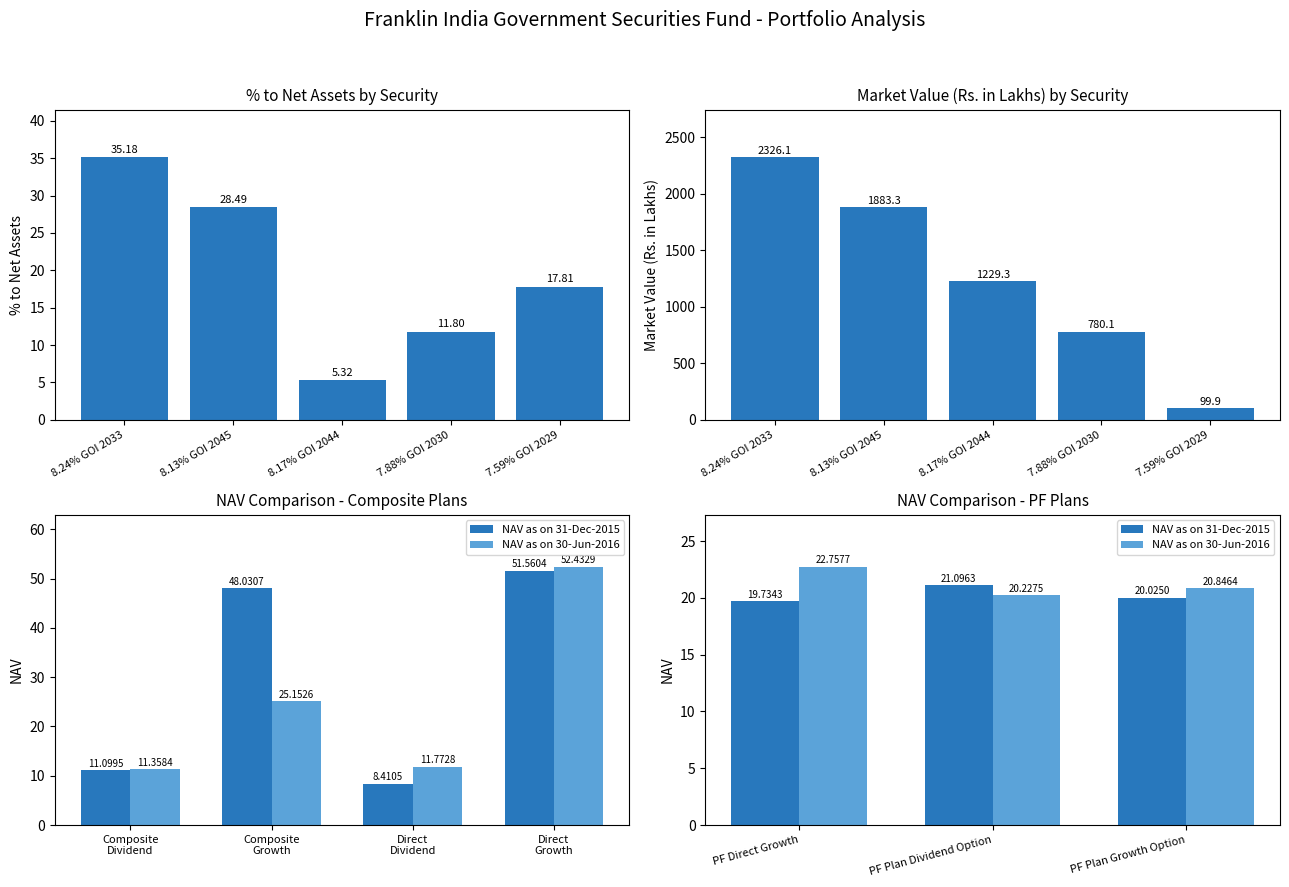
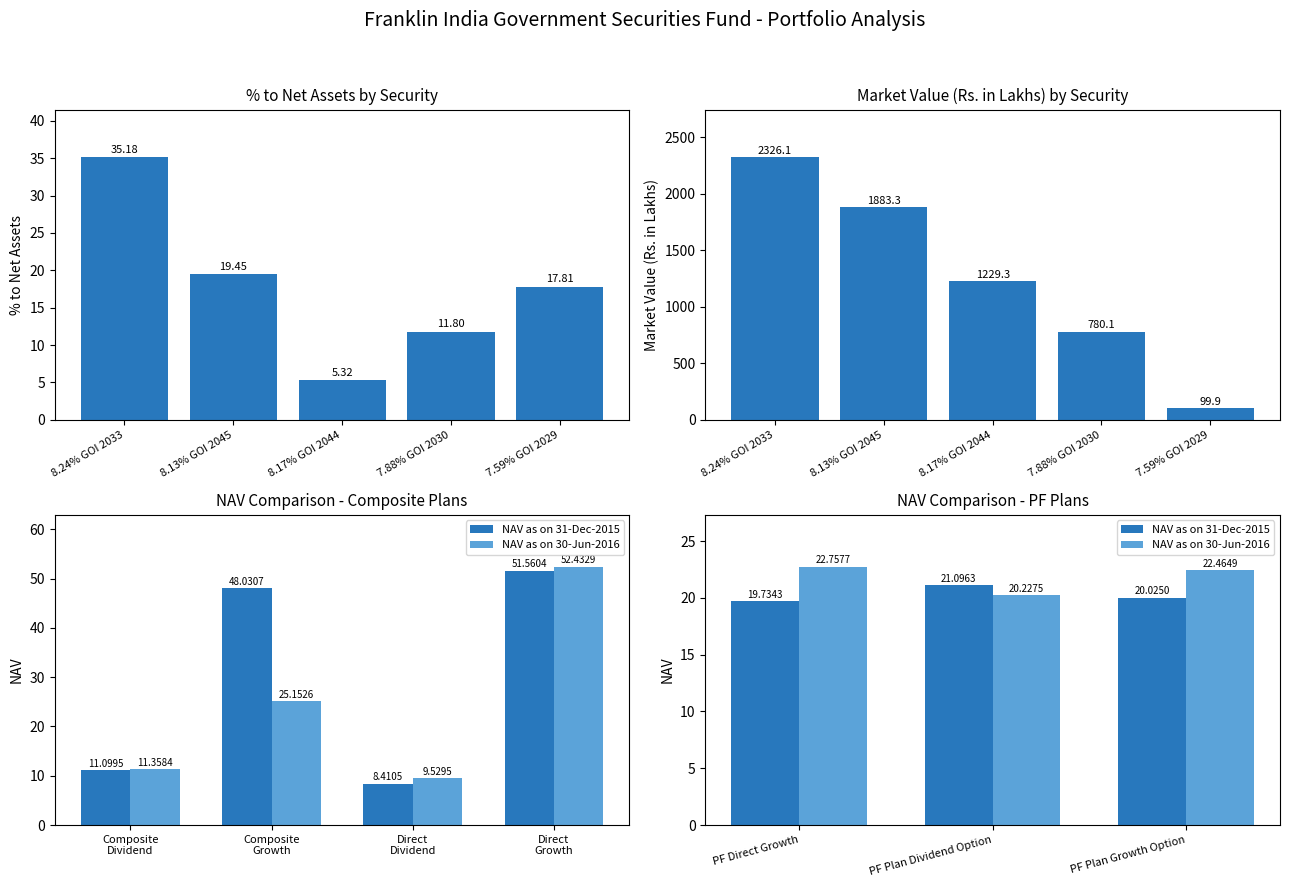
  {
    "% to Net Assets by Security": {
      "8.24% GOI 2033": 35.18,
-     "8.13% GOI 2045": 28.49,
+     "8.13% GOI 2045": 19.45,
      "8.17% GOI 2044": 5.32,
      "7.88% GOI 2030": 11.80,
      "7.59% GOI 2029": 17.81
    },
    "Market Value (Rs. in Lakhs) by Security": {
      "8.24% GOI 2033": 2326.1,
      "8.13% GOI 2045": 1883.3,
      "8.17% GOI 2044": 1229.3,
      "7.88% GOI 2030": 780.1,
      "7.59% GOI 2029": 99.9
    },
    "NAV Comparison - Composite Plans": {
      "NAV as on 31-Dec-2015": {
        "Composite Dividend": 11.0995,
        "Composite Growth": 48.0307,
        "Direct Dividend": 8.4105,
        "Direct Growth": 51.5604
      },
      "NAV as on 30-Jun-2016": {
        "Composite Dividend": 11.3584,
        "Composite Growth": 25.1526,
-       "Direct Dividend": 11.7728,
+       "Direct Dividend": 9.5295,
        "Direct Growth": 52.4329
      }
    },
    "NAV Comparison - PF Plans": {
      "NAV as on 31-Dec-2015": {
        "PF Direct Growth": 19.7343,
        "PF Plan Dividend Option": 21.0963,
        "PF Plan Growth Option": 20.0250
      },
      "NAV as on 30-Jun-2016": {
        "PF Direct Growth": 22.7577,
        "PF Plan Dividend Option": 20.2275,
-       "PF Plan Growth Option": 20.8464
+       "PF Plan Growth Option": 22.4649
      }
    }
  }
